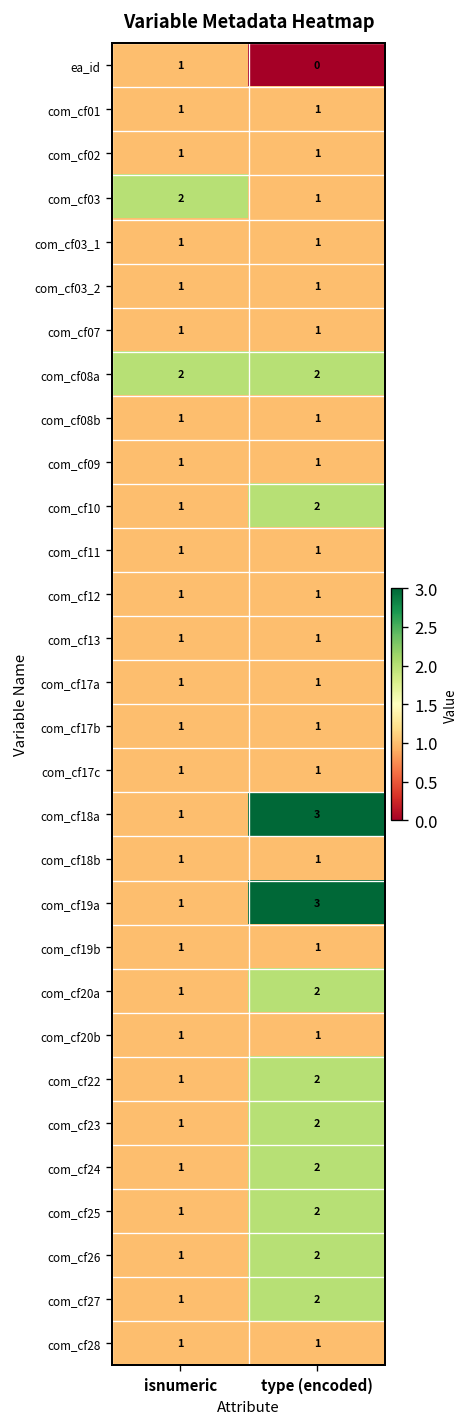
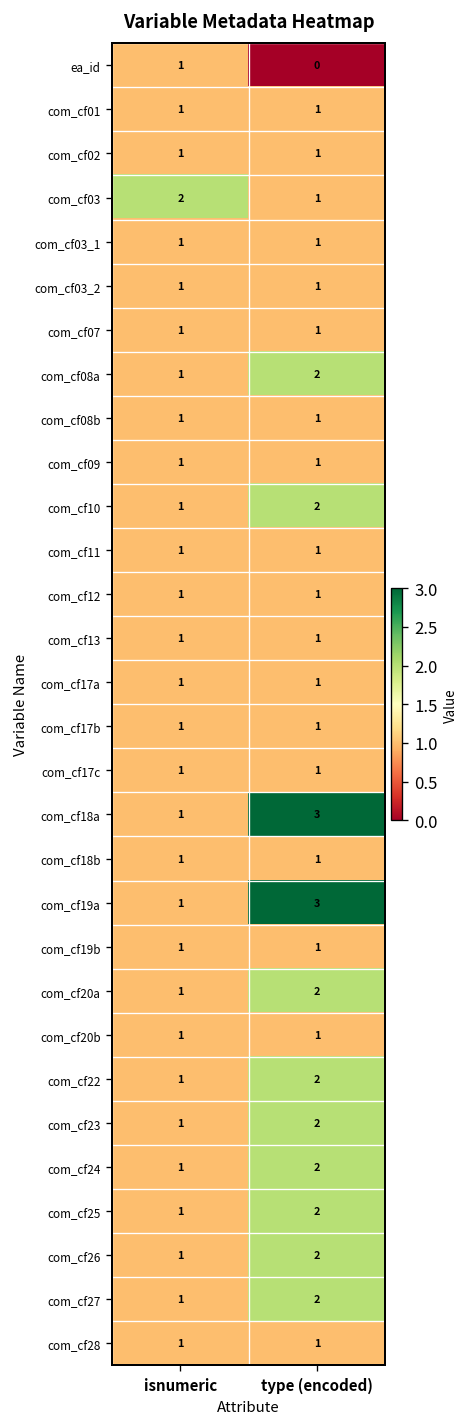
  {
    "ea_id": {
      "isnumeric": 1,
      "type (encoded)": 0
    },
    "com_cf01": {
      "isnumeric": 1,
      "type (encoded)": 1
    },
    "com_cf02": {
      "isnumeric": 1,
      "type (encoded)": 1
    },
    "com_cf03": {
      "isnumeric": 2,
      "type (encoded)": 1
    },
    "com_cf03_1": {
      "isnumeric": 1,
      "type (encoded)": 1
    },
    "com_cf03_2": {
      "isnumeric": 1,
      "type (encoded)": 1
    },
    "com_cf07": {
      "isnumeric": 1,
      "type (encoded)": 1
    },
    "com_cf08a": {
-     "isnumeric": 2,
+     "isnumeric": 1,
      "type (encoded)": 2
    },
    "com_cf08b": {
      "isnumeric": 1,
      "type (encoded)": 1
    },
    "com_cf09": {
      "isnumeric": 1,
      "type (encoded)": 1
    },
    "com_cf10": {
      "isnumeric": 1,
      "type (encoded)": 2
    },
    "com_cf11": {
      "isnumeric": 1,
      "type (encoded)": 1
    },
    "com_cf12": {
      "isnumeric": 1,
      "type (encoded)": 1
    },
    "com_cf13": {
      "isnumeric": 1,
      "type (encoded)": 1
    },
    "com_cf17a": {
      "isnumeric": 1,
      "type (encoded)": 1
    },
    "com_cf17b": {
      "isnumeric": 1,
      "type (encoded)": 1
    },
    "com_cf17c": {
      "isnumeric": 1,
      "type (encoded)": 1
    },
    "com_cf18a": {
      "isnumeric": 1,
      "type (encoded)": 3
    },
    "com_cf18b": {
      "isnumeric": 1,
      "type (encoded)": 1
    },
    "com_cf19a": {
      "isnumeric": 1,
      "type (encoded)": 3
    },
    "com_cf19b": {
      "isnumeric": 1,
      "type (encoded)": 1
    },
    "com_cf20a": {
      "isnumeric": 1,
      "type (encoded)": 2
    },
    "com_cf20b": {
      "isnumeric": 1,
      "type (encoded)": 1
    },
    "com_cf22": {
      "isnumeric": 1,
      "type (encoded)": 2
    },
    "com_cf23": {
      "isnumeric": 1,
      "type (encoded)": 2
    },
    "com_cf24": {
      "isnumeric": 1,
      "type (encoded)": 2
    },
    "com_cf25": {
      "isnumeric": 1,
      "type (encoded)": 2
    },
    "com_cf26": {
      "isnumeric": 1,
      "type (encoded)": 2
    },
    "com_cf27": {
      "isnumeric": 1,
      "type (encoded)": 2
    },
    "com_cf28": {
      "isnumeric": 1,
      "type (encoded)": 1
    }
  }
